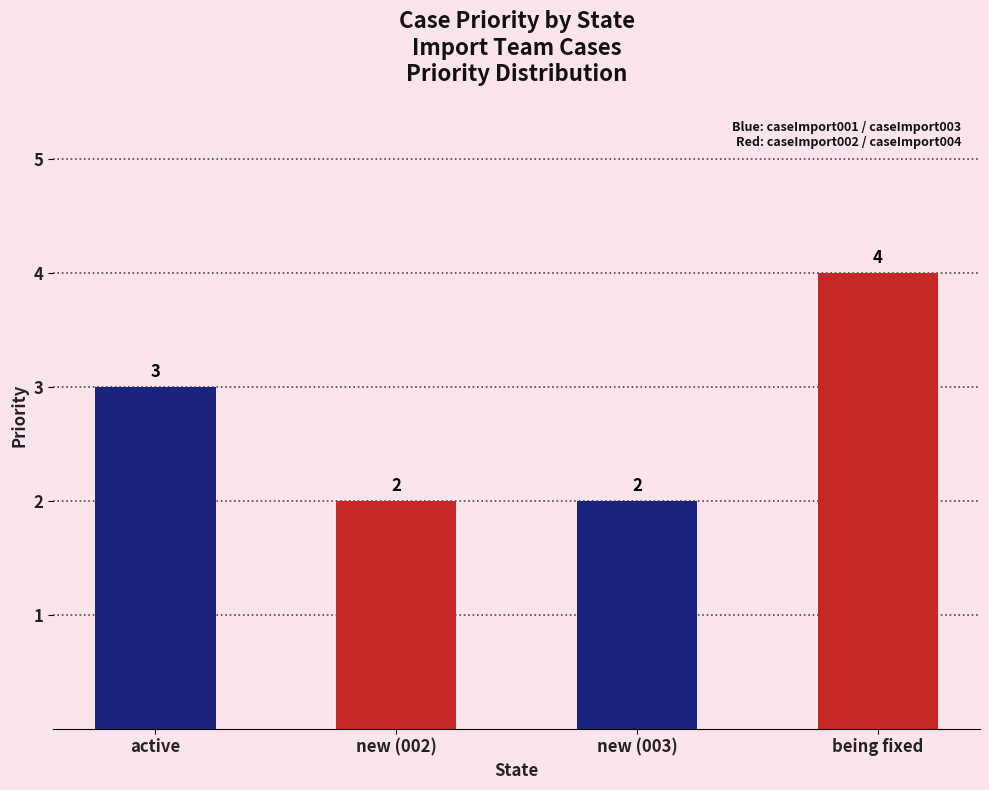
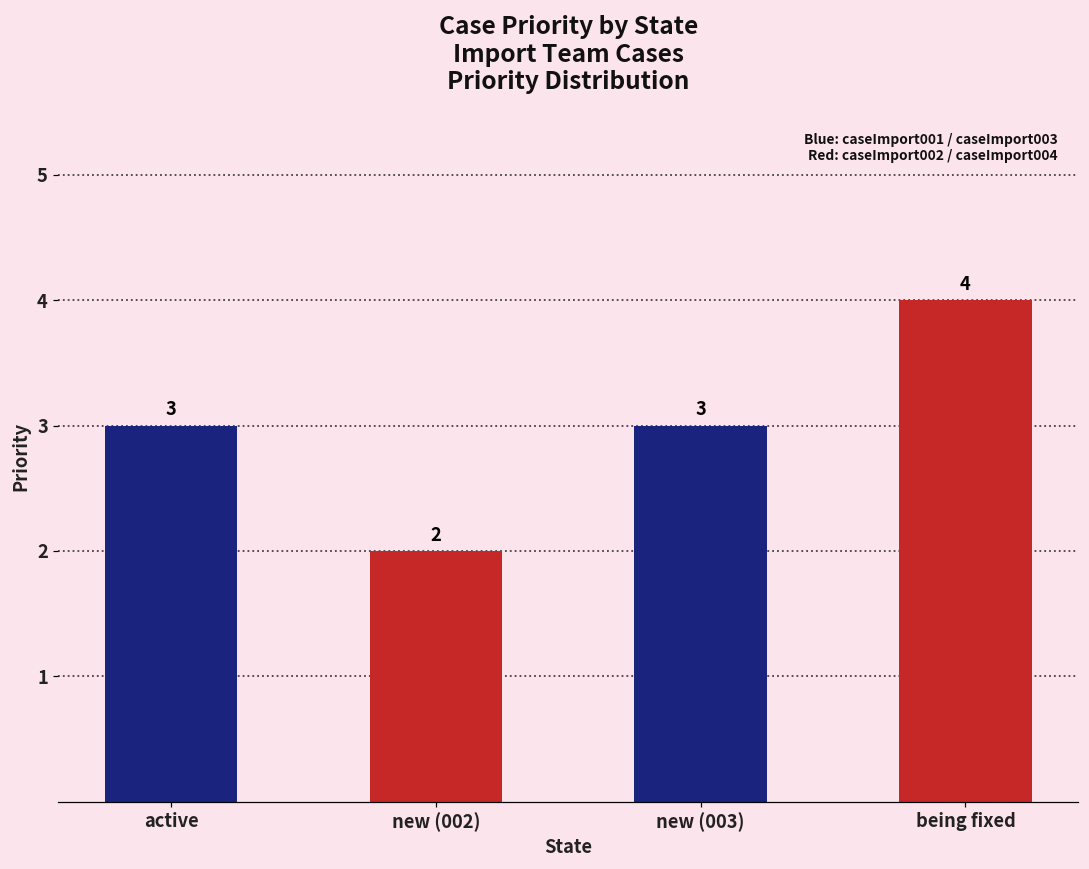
  {
    "active": 3,
    "new (002)": 2,
-   "new (003)": 2,
+   "new (003)": 3,
    "being fixed": 4
  }
